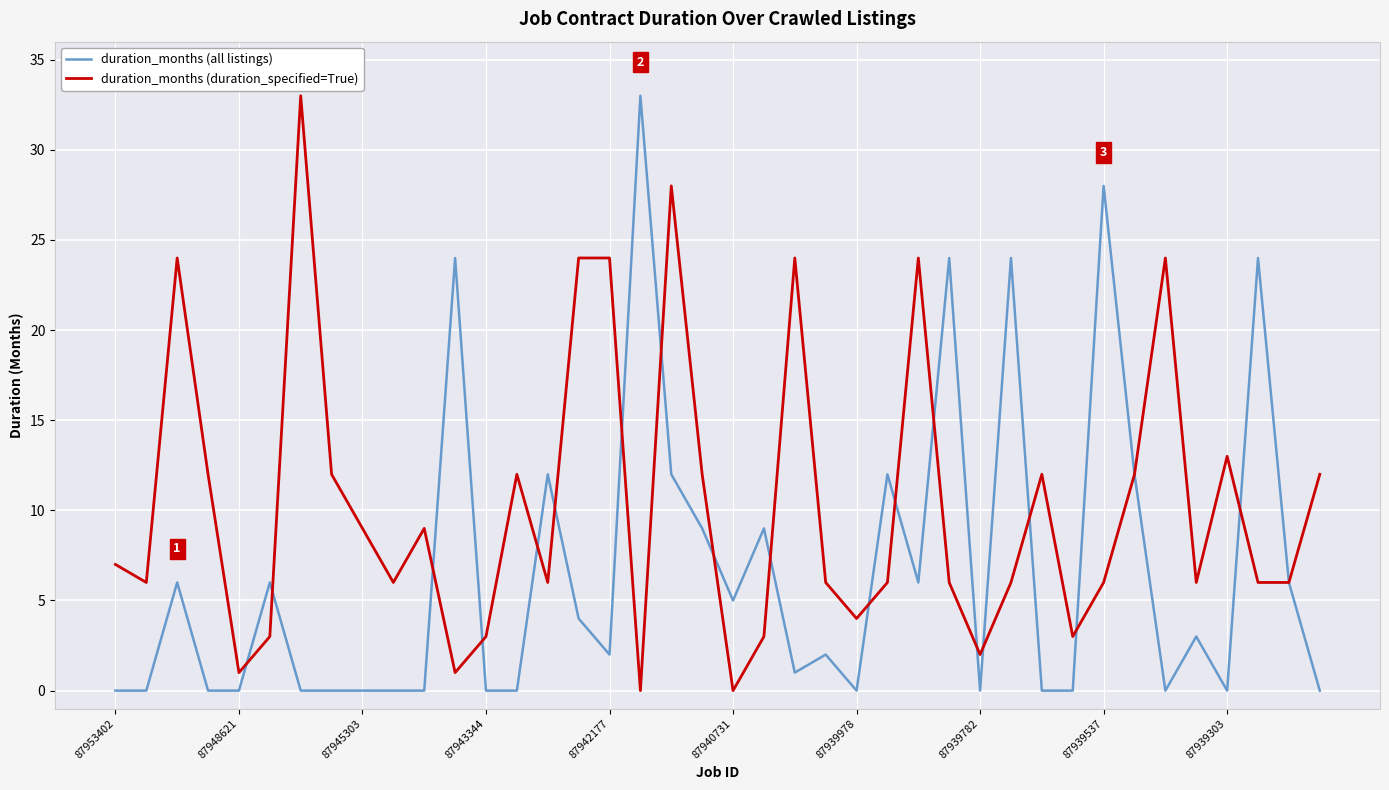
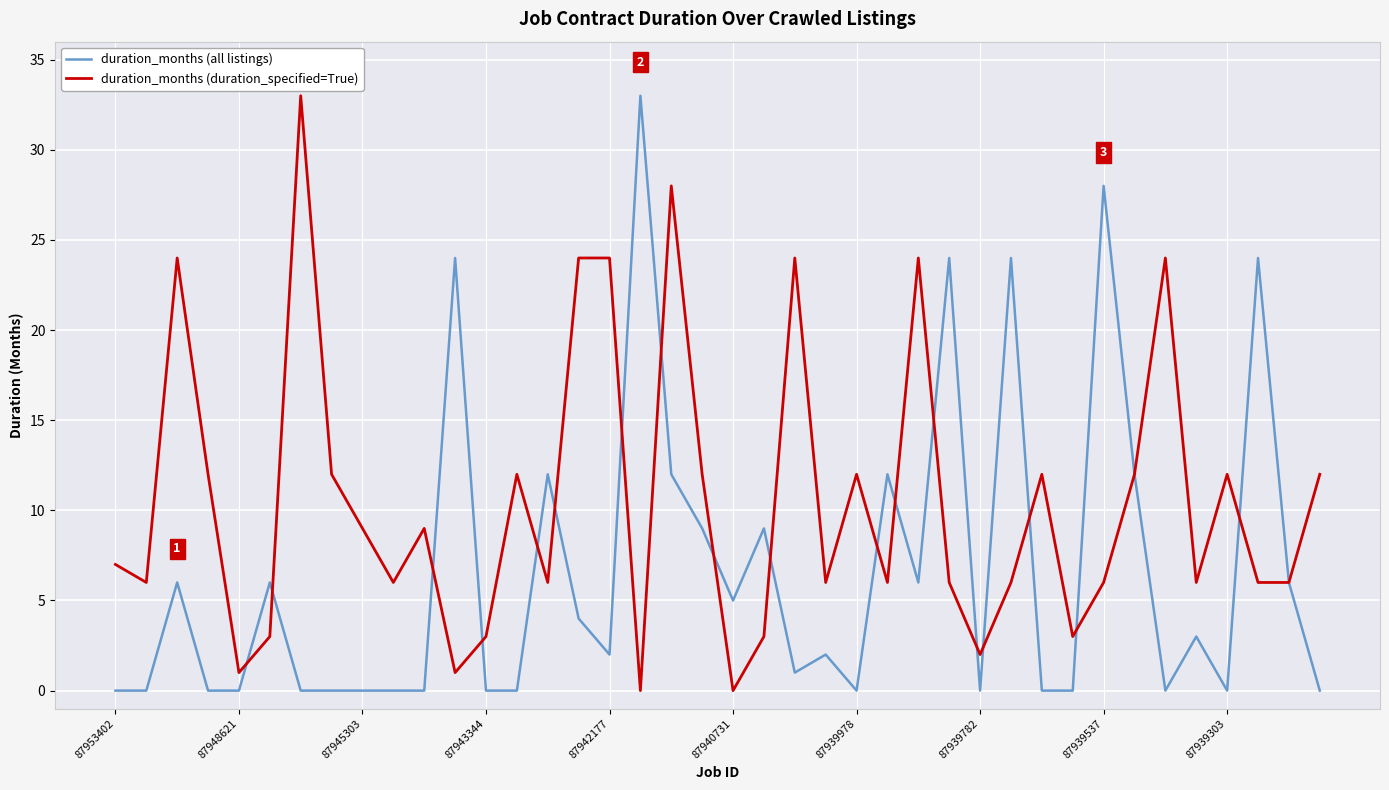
  {
    "duration_months (all listings)": {
      "87953402": 0,
      "87948621": 0,
      "87945303": 0,
      "87943344": 0,
      "87942177": 2,
      "87940731": 5,
      "87939978": 0,
      "87939782": 0,
      "87939537": 28,
      "87939303": 0
    },
    "duration_months (duration_specified=True)": {
      "87953402": 7,
      "87948621": 1,
      "87945303": 9,
      "87943344": 3,
      "87942177": 24,
      "87940731": 0,
-     "87939978": 4,
+     "87939978": 12,
      "87939782": 2,
      "87939537": 6,
-     "87939303": 13
+     "87939303": 12
    }
  }
